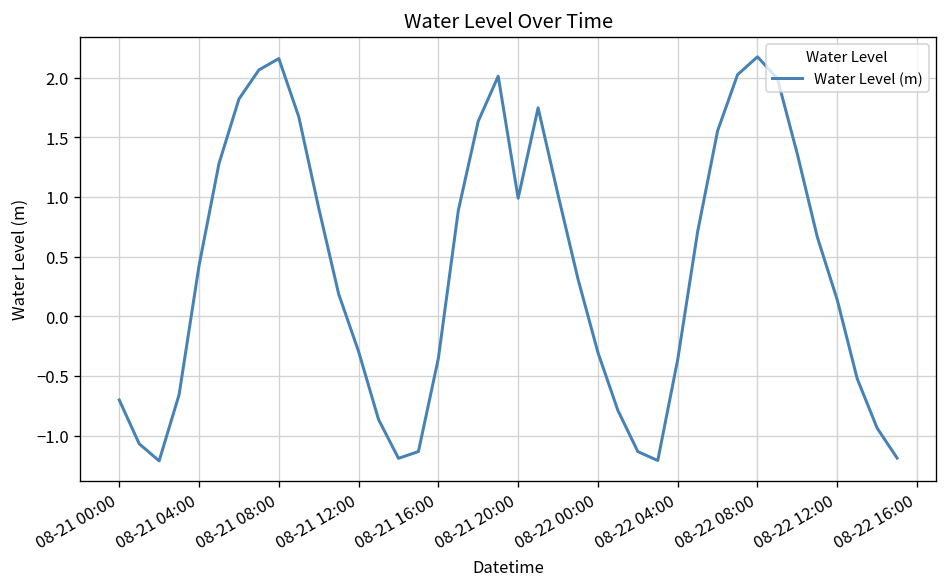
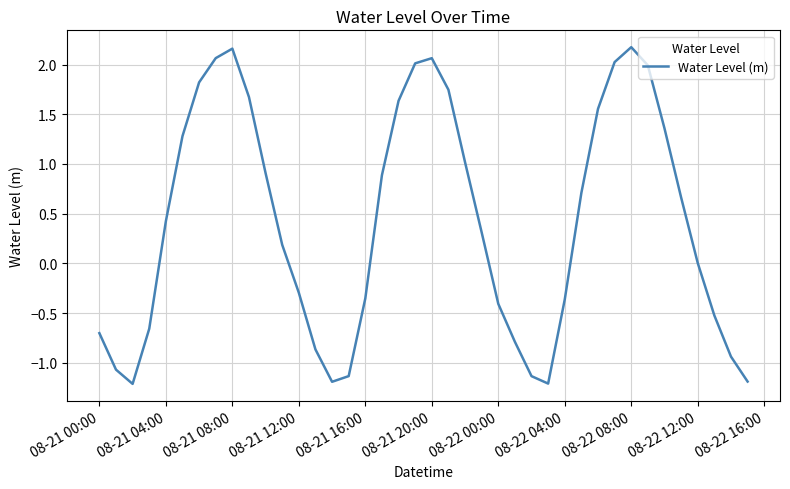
  {
    "08-21 00:00": -0.7,
    "08-21 04:00": 0.4,
    "08-21 08:00": 2.2,
    "08-21 12:00": -0.3,
    "08-21 16:00": -0.4,
-   "08-21 20:00": 1.0,
-   "08-22 00:00": -0.3,
+   "08-21 20:00": 2.1,
+   "08-22 00:00": -0.4,
    "08-22 04:00": -0.4,
    "08-22 08:00": 2.2,
-   "08-22 12:00": 0.1
+   "08-22 12:00": 0.0
  }
